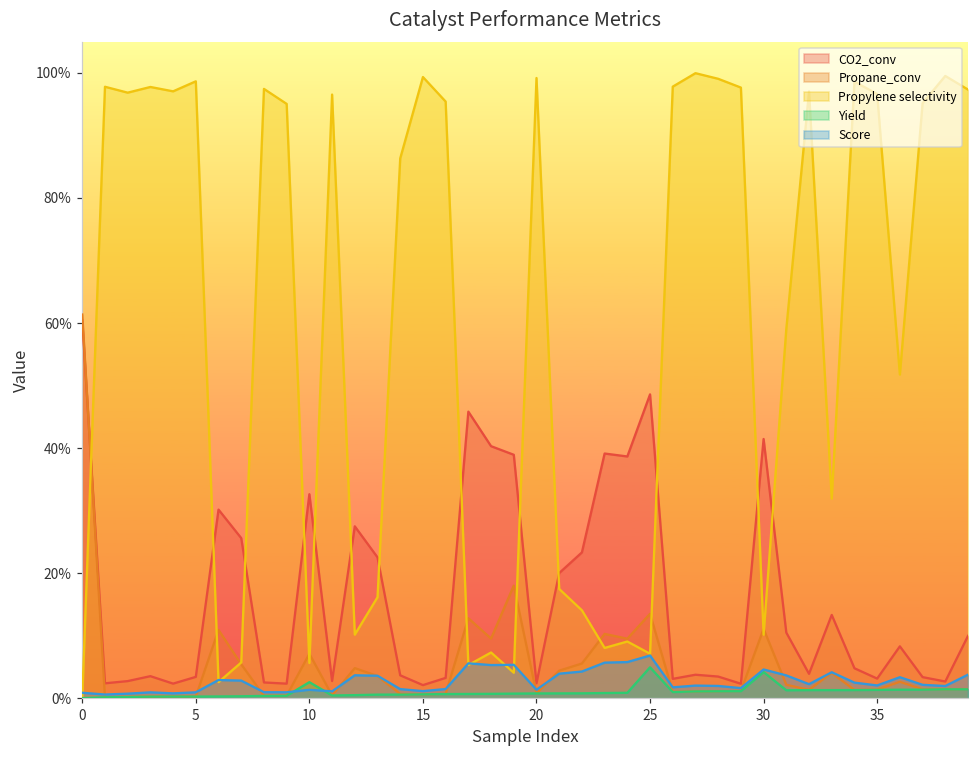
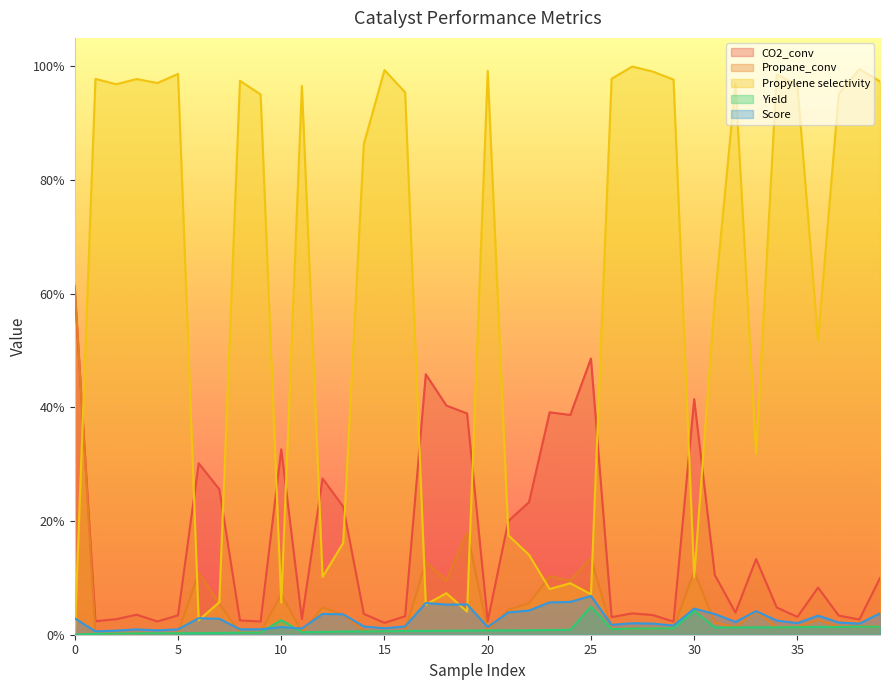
  {
    "Yield": {
      "10": "3%",
      "25": "5%"
    },
    "Score": {
-     "0": "1%",
+     "0": "3%",
      "5": "1%",
      "10": "1%",
      "15": "1%",
      "20": "1%",
      "35": "2%"
    }
  }
